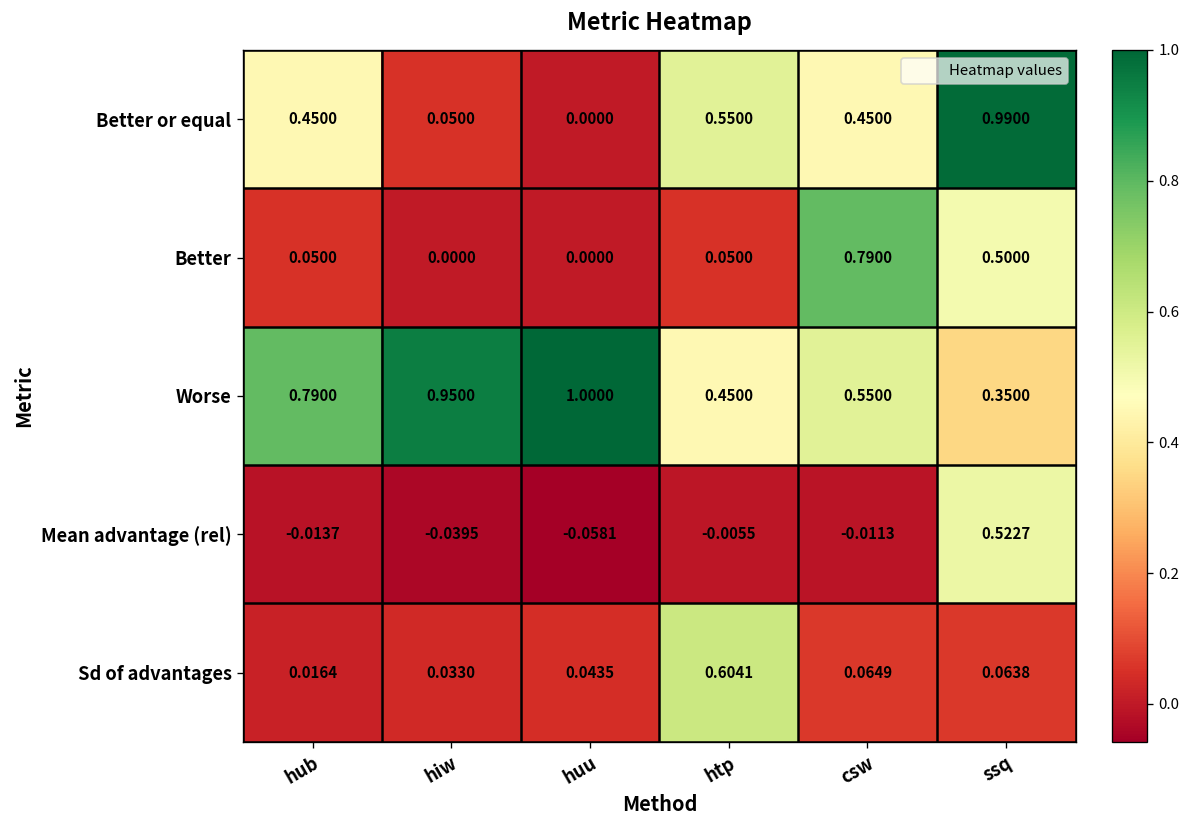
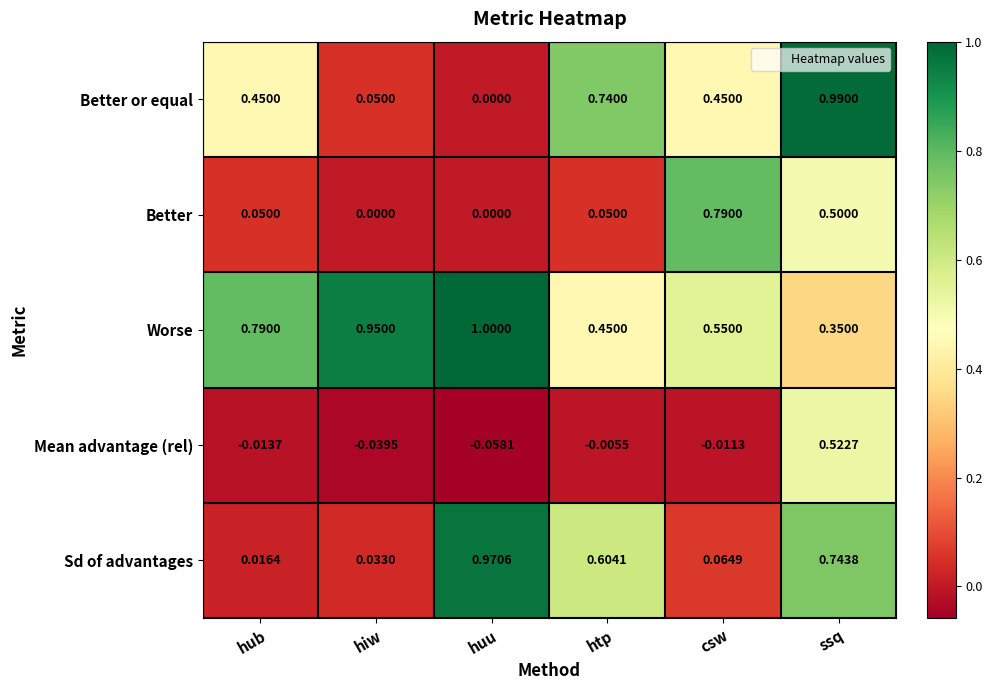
  {
    "Better or equal": {
      "hub": 0.4500,
      "hiw": 0.0500,
      "huu": 0.0000,
-     "htp": 0.5500,
+     "htp": 0.7400,
      "csw": 0.4500,
      "ssq": 0.9900
    },
    "Better": {
      "hub": 0.0500,
      "hiw": 0.0000,
      "huu": 0.0000,
      "htp": 0.0500,
      "csw": 0.7900,
      "ssq": 0.5000
    },
    "Worse": {
      "hub": 0.7900,
      "hiw": 0.9500,
      "huu": 1.0000,
      "htp": 0.4500,
      "csw": 0.5500,
      "ssq": 0.3500
    },
    "Mean advantage (rel)": {
      "hub": -0.0137,
      "hiw": -0.0395,
      "huu": -0.0581,
      "htp": -0.0055,
      "csw": -0.0113,
      "ssq": 0.5227
    },
    "Sd of advantages": {
      "hub": 0.0164,
      "hiw": 0.0330,
-     "huu": 0.0435,
+     "huu": 0.9706,
      "htp": 0.6041,
      "csw": 0.0649,
-     "ssq": 0.0638
+     "ssq": 0.7438
    }
  }
